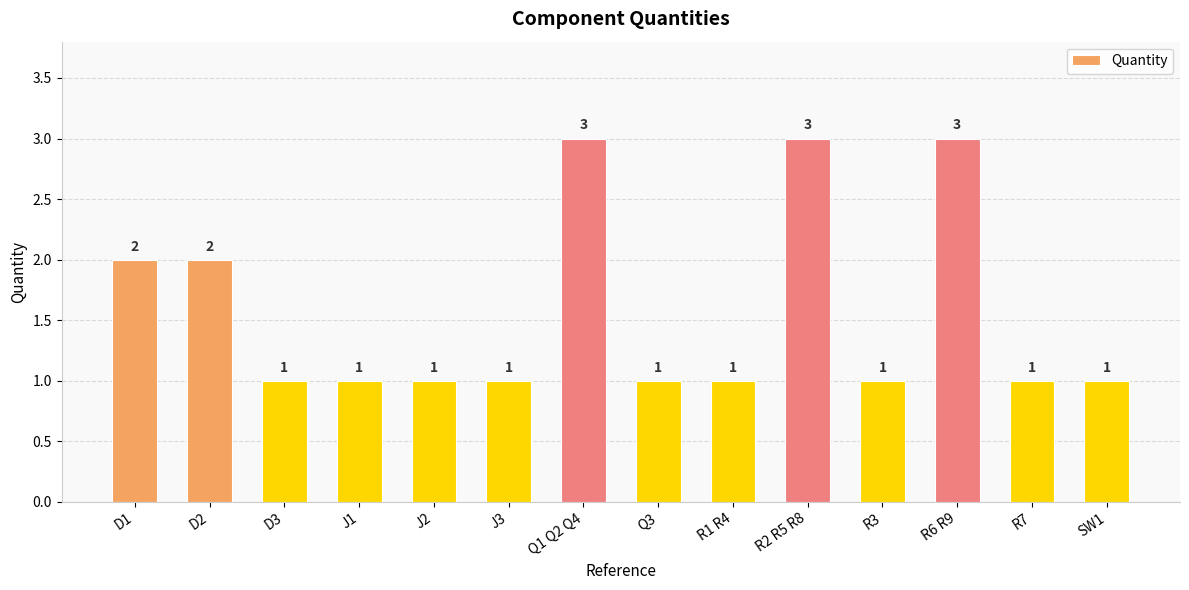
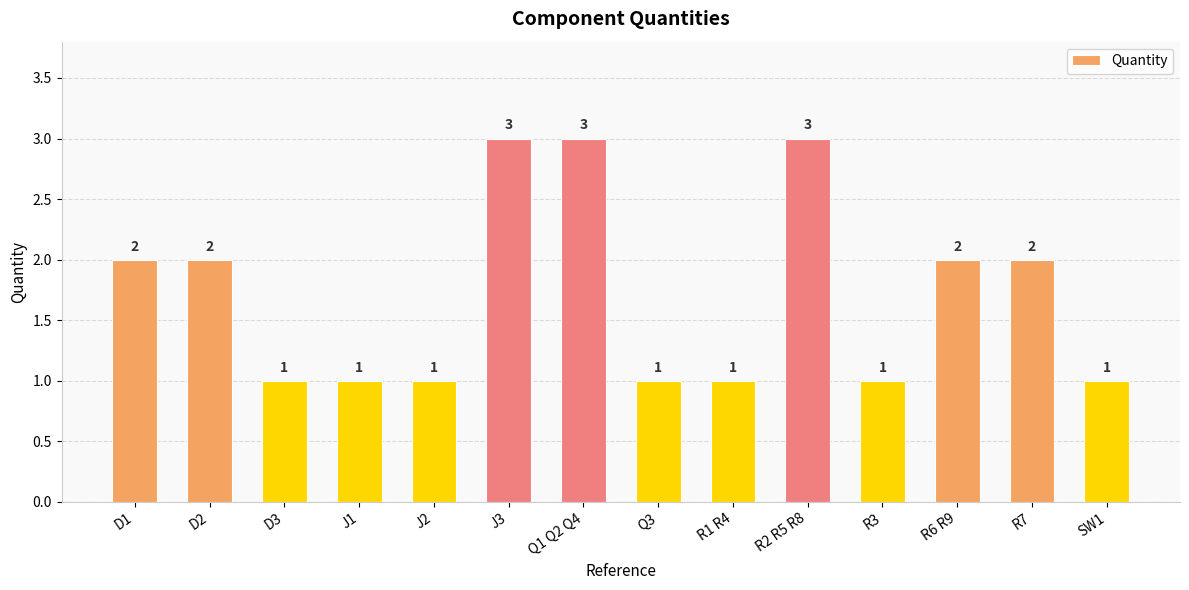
  {
    "D1": 2,
    "D2": 2,
    "D3": 1,
    "J1": 1,
    "J2": 1,
-   "J3": 1,
+   "J3": 3,
    "Q1 Q2 Q4": 3,
    "Q3": 1,
    "R1 R4": 1,
    "R2 R5 R8": 3,
    "R3": 1,
-   "R6 R9": 3,
-   "R7": 1,
+   "R6 R9": 2,
+   "R7": 2,
    "SW1": 1
  }
